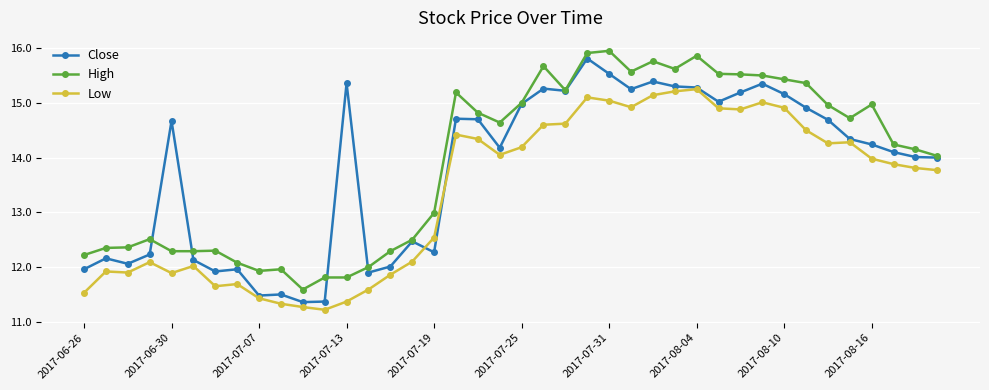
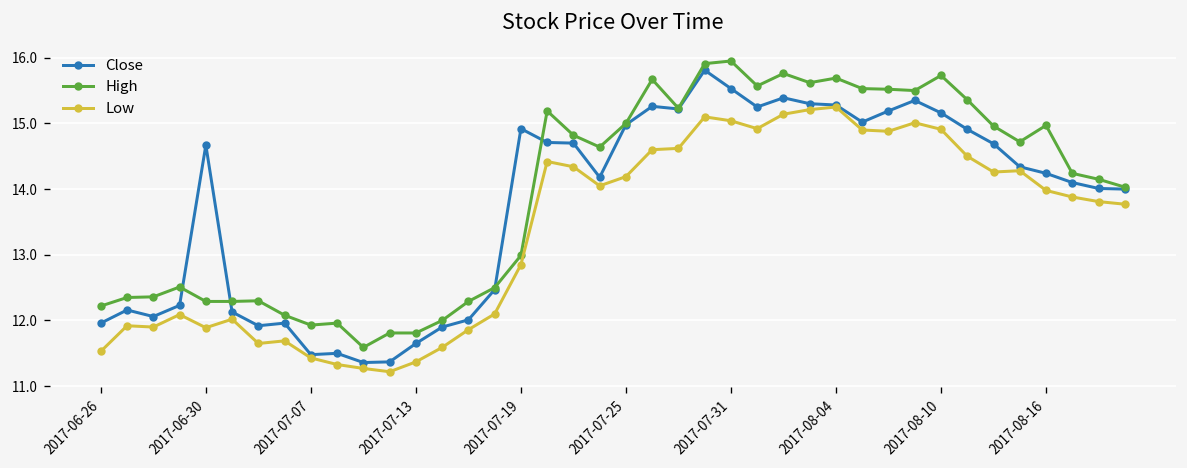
  {
    "Close": {
      "2017-06-26": 12.0,
      "2017-06-30": 14.7,
      "2017-07-07": 11.5,
-     "2017-07-13": 15.4,
-     "2017-07-19": 12.3,
+     "2017-07-13": 11.7,
+     "2017-07-19": 14.9,
      "2017-07-31": 15.5,
      "2017-08-10": 15.2,
      "2017-08-16": 14.2
    },
    "High": {
      "2017-06-26": 12.2,
      "2017-06-30": 12.3,
      "2017-07-07": 11.9,
      "2017-07-13": 11.8,
      "2017-07-19": 13.0,
      "2017-07-31": 16.0,
-     "2017-08-04": 15.9,
-     "2017-08-10": 15.4,
+     "2017-08-04": 15.7,
+     "2017-08-10": 15.7,
      "2017-08-16": 15.0
    },
    "Low": {
      "2017-06-26": 11.5,
      "2017-06-30": 11.9,
      "2017-07-07": 11.4,
      "2017-07-13": 11.4,
-     "2017-07-19": 12.5,
+     "2017-07-19": 12.9,
      "2017-07-25": 14.2,
      "2017-07-31": 15.0,
      "2017-08-10": 14.9,
      "2017-08-16": 14.0
    }
  }
